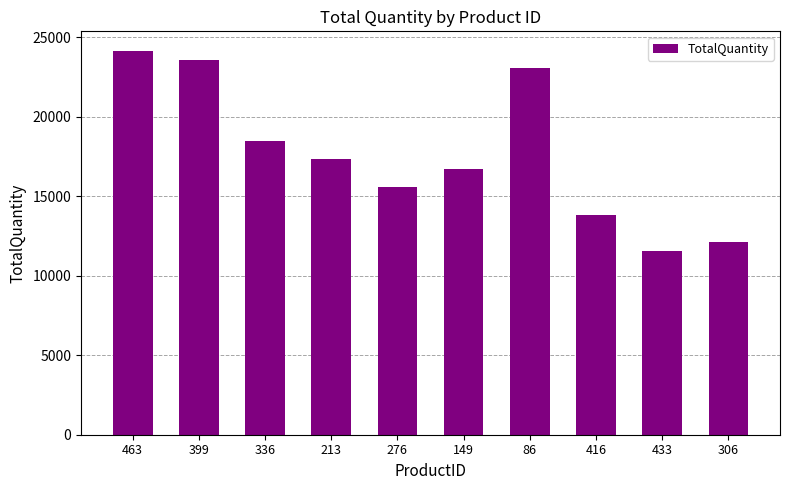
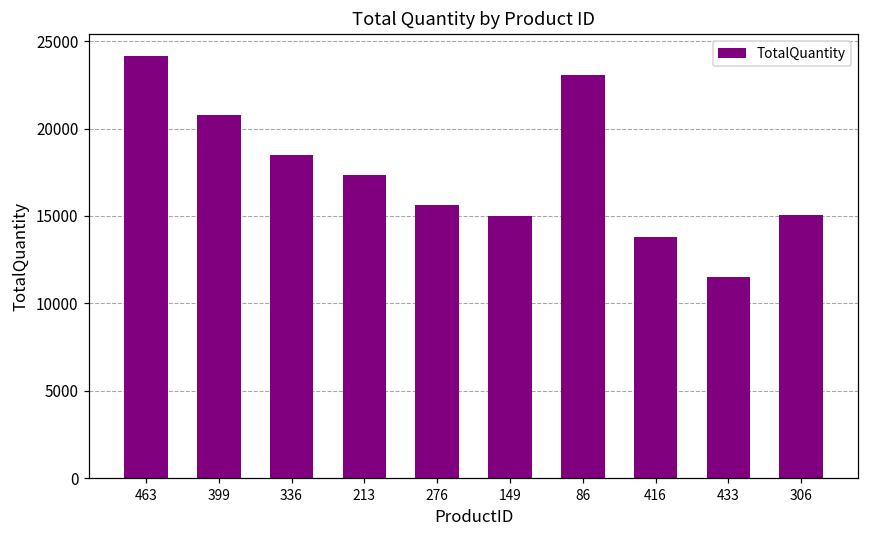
  {
    "463": 24200,
-   "399": 23600,
+   "399": 20800,
    "336": 18500,
    "213": 17300,
    "276": 15600,
-   "149": 16700,
+   "149": 15000,
    "86": 23000,
    "416": 13800,
    "433": 11500,
-   "306": 12200
+   "306": 15100
  }
